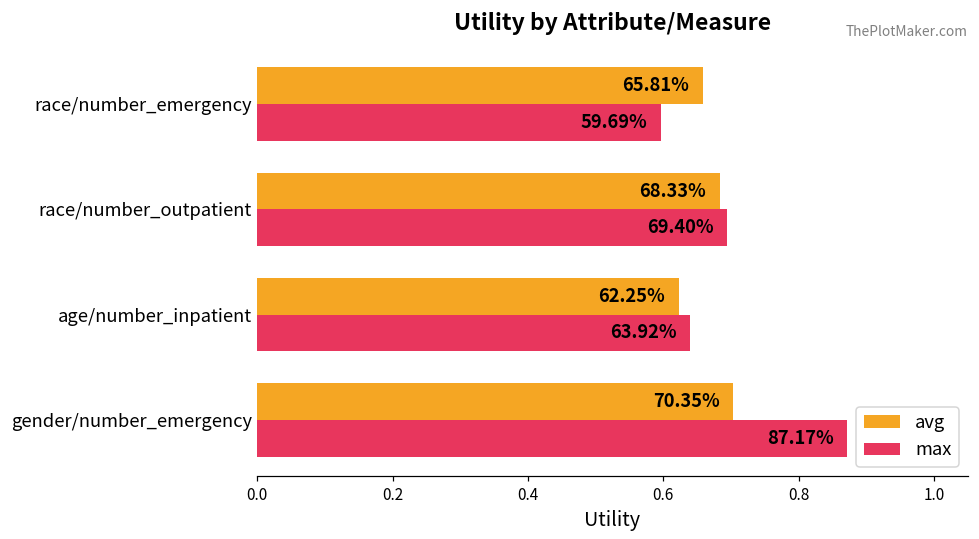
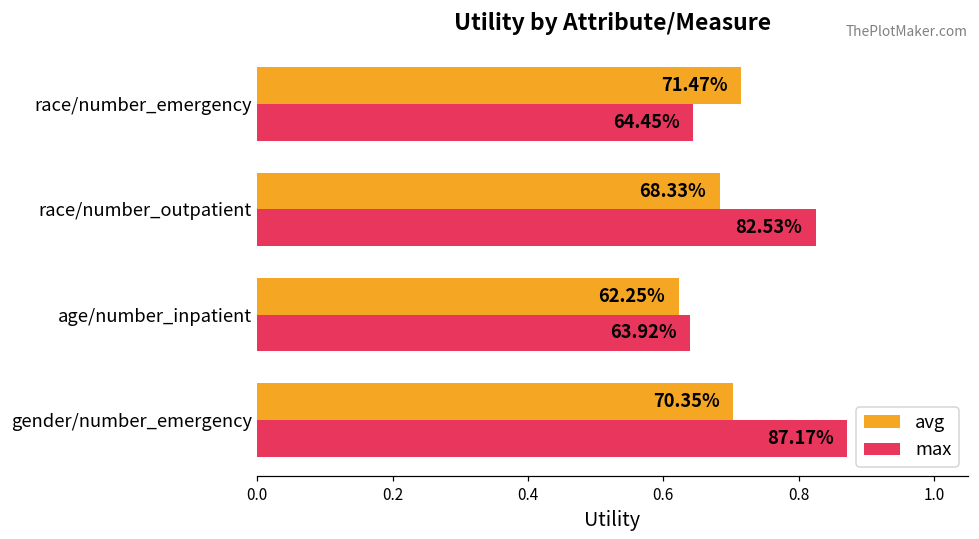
  {
    "avg": {
-     "race/number_emergency": "65.81%",
+     "race/number_emergency": "71.47%",
      "race/number_outpatient": "68.33%",
      "age/number_inpatient": "62.25%",
      "gender/number_emergency": "70.35%"
    },
    "max": {
-     "race/number_emergency": "59.69%",
-     "race/number_outpatient": "69.40%",
+     "race/number_emergency": "64.45%",
+     "race/number_outpatient": "82.53%",
      "age/number_inpatient": "63.92%",
      "gender/number_emergency": "87.17%"
    }
  }
